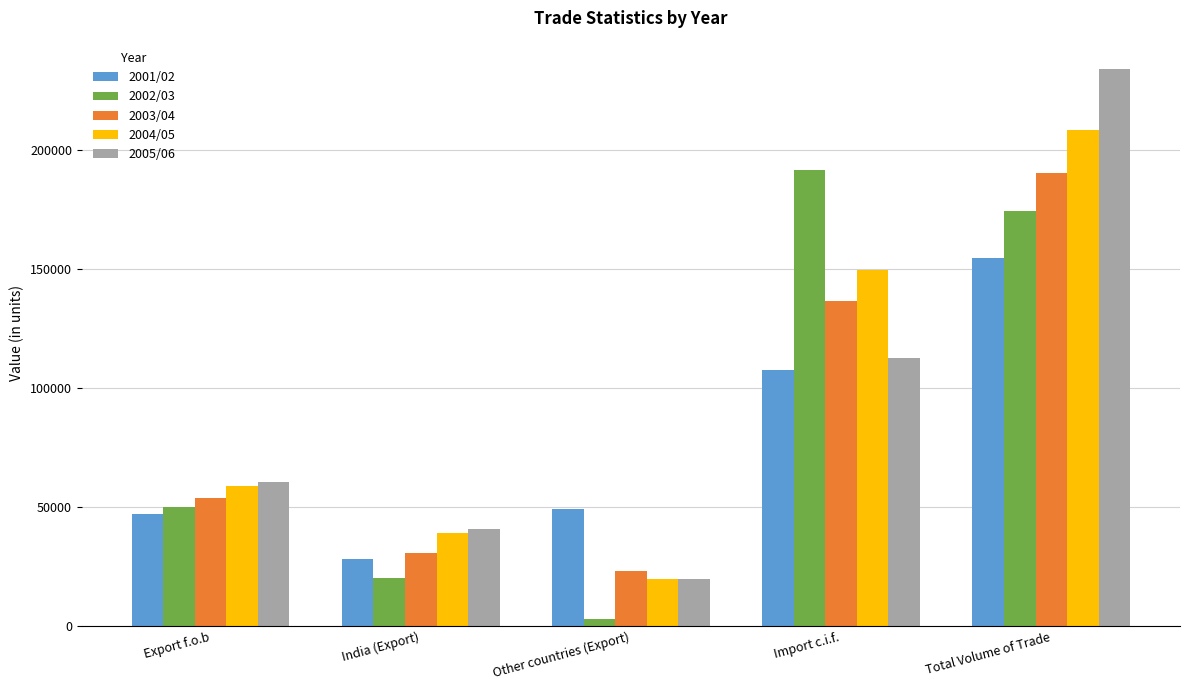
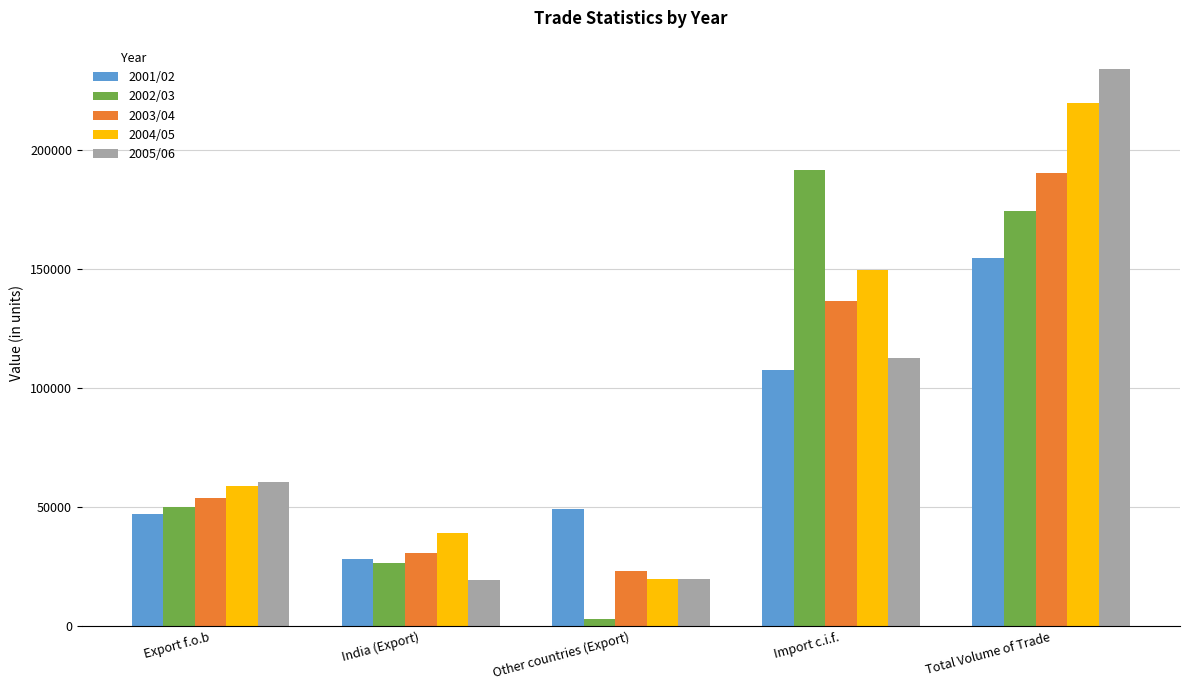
  {
    "2001/02": {
      "Export f.o.b": 47000,
      "India (Export)": 28000,
      "Other countries (Export)": 49000,
      "Import c.i.f.": 107000,
      "Total Volume of Trade": 154000
    },
    "2002/03": {
      "Export f.o.b": 50000,
-     "India (Export)": 20000,
+     "India (Export)": 26000,
      "Other countries (Export)": 3000,
      "Import c.i.f.": 192000,
      "Total Volume of Trade": 174000
    },
    "2003/04": {
      "Export f.o.b": 54000,
      "India (Export)": 31000,
      "Other countries (Export)": 23000,
      "Import c.i.f.": 136000,
      "Total Volume of Trade": 190000
    },
    "2004/05": {
      "Export f.o.b": 59000,
      "India (Export)": 39000,
      "Other countries (Export)": 20000,
      "Import c.i.f.": 149000,
-     "Total Volume of Trade": 208000
+     "Total Volume of Trade": 220000
    },
    "2005/06": {
      "Export f.o.b": 60000,
-     "India (Export)": 41000,
+     "India (Export)": 19000,
      "Other countries (Export)": 20000,
      "Import c.i.f.": 112000,
      "Total Volume of Trade": 234000
    }
  }
